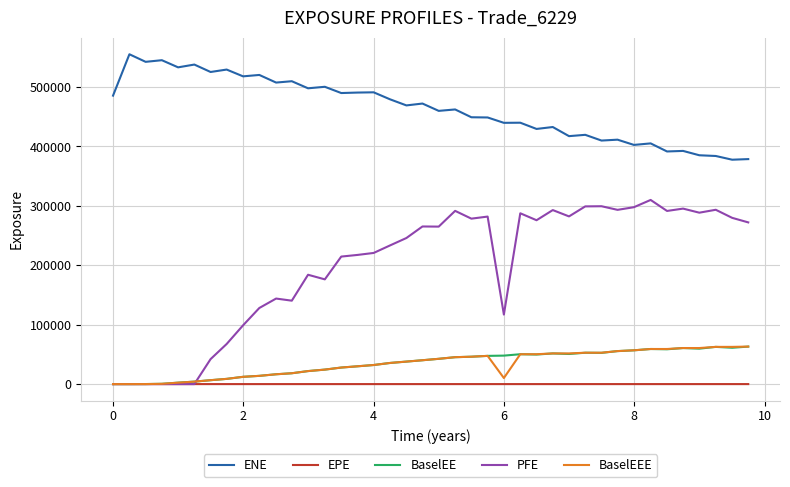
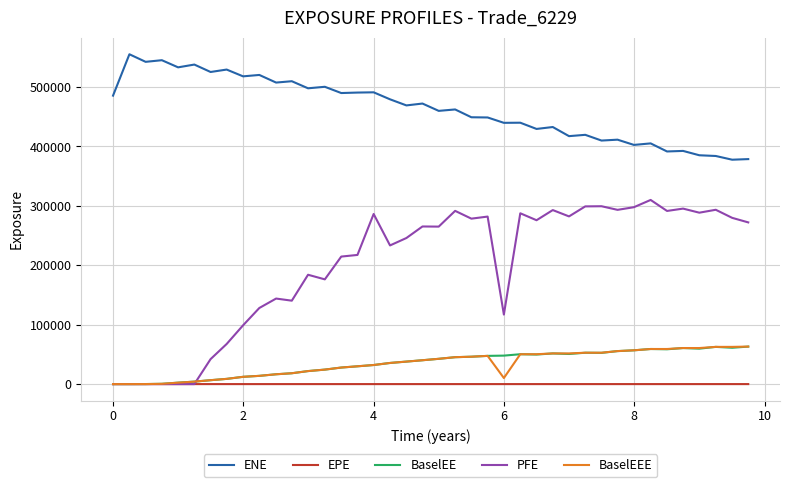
  {
    "ENE": {
      "0": 490000,
      "2": 520000,
      "4": 490000,
      "6": 440000
    },
    "EPE": {
      "2": 0,
      "4": 0,
      "6": 0
    },
    "BaselEE": {
      "6": 50000
    },
    "PFE": {
      "2": 100000,
-     "4": 220000,
+     "4": 290000,
      "6": 120000
    },
    "BaselEEE": {
      "6": 10000
    }
  }
